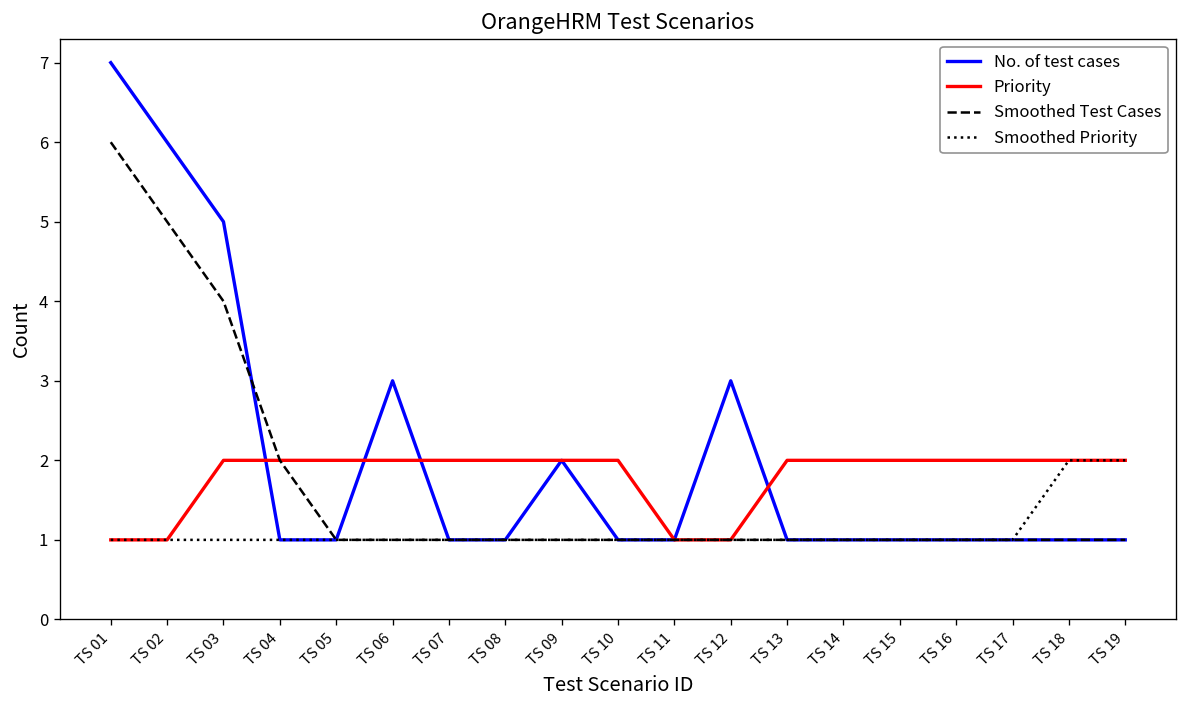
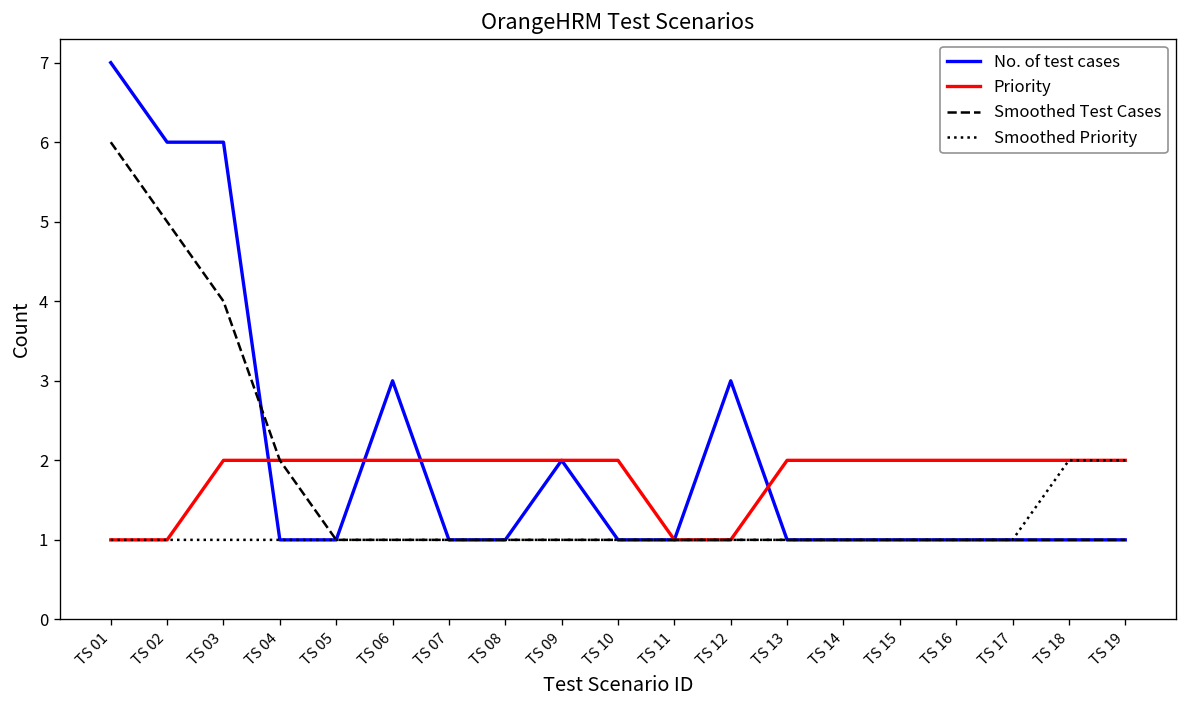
  {
    "No. of test cases": {
      "TS 01": 7,
      "TS 02": 6,
-     "TS 03": 5,
+     "TS 03": 6,
      "TS 06": 3,
      "TS 12": 3
    },
    "Priority": {
      "TS 03": 2,
      "TS 05": 2,
      "TS 06": 2,
      "TS 07": 2,
      "TS 08": 2,
      "TS 10": 2,
      "TS 13": 2,
      "TS 14": 2,
      "TS 15": 2,
      "TS 16": 2,
      "TS 17": 2
    }
  }
